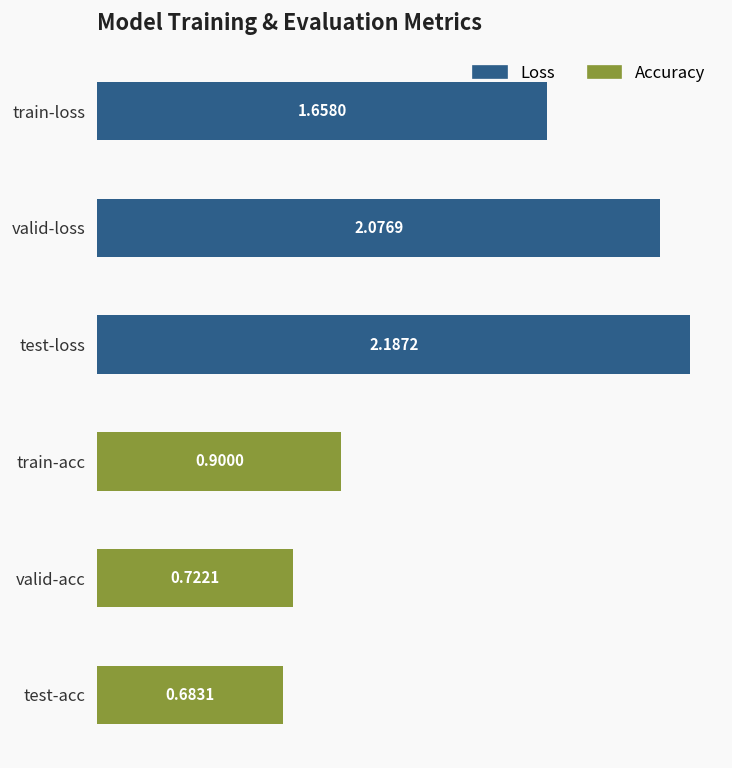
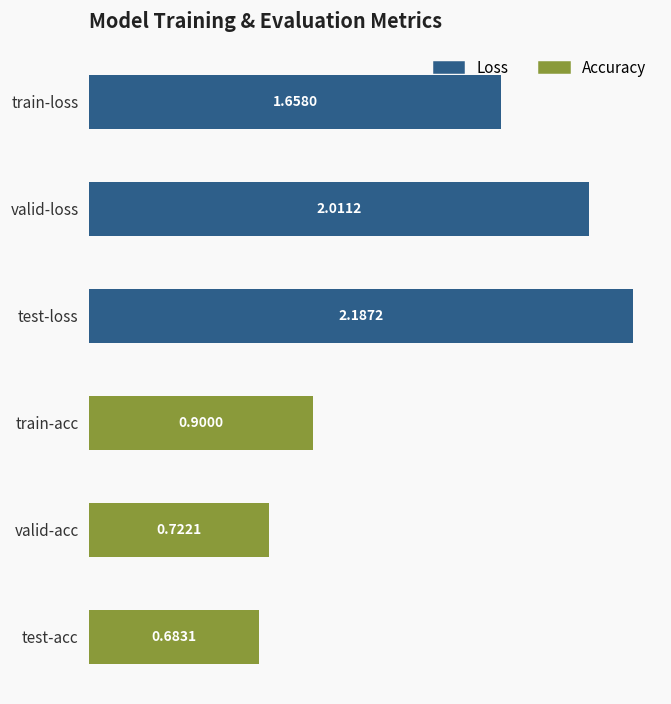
  {
    "Loss": {
      "train-loss": 1.6580,
-     "valid-loss": 2.0769,
+     "valid-loss": 2.0112,
      "test-loss": 2.1872
    },
    "Accuracy": {
      "train-acc": 0.9000,
      "valid-acc": 0.7221,
      "test-acc": 0.6831
    }
  }
